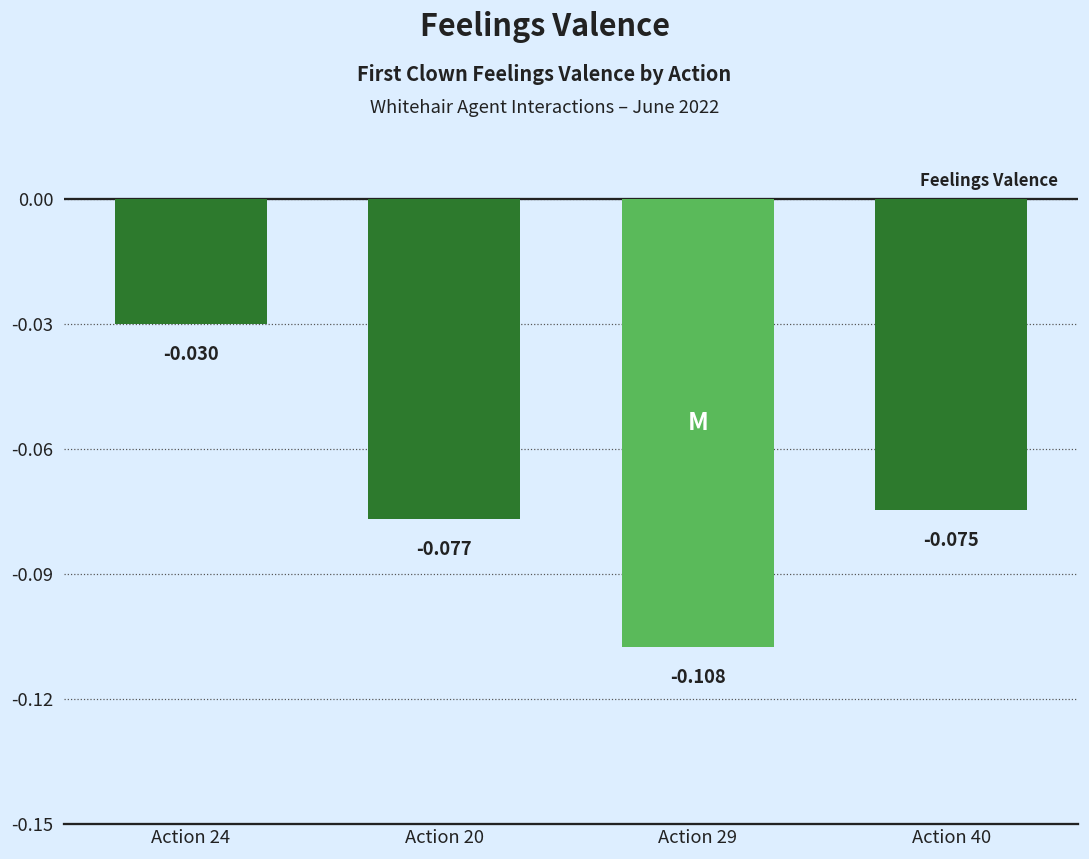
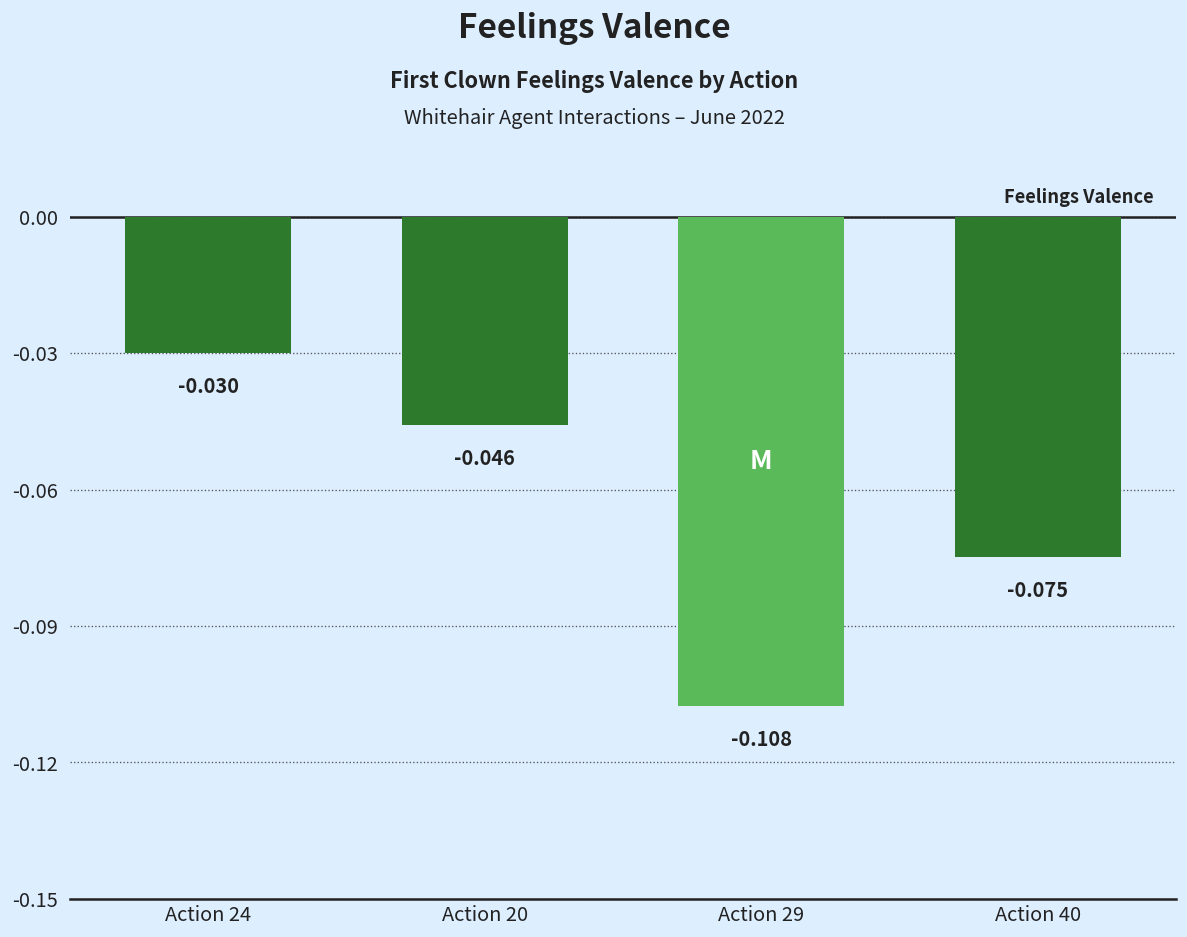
  {
    "Action 24": -0.030,
-   "Action 20": -0.077,
+   "Action 20": -0.046,
    "Action 29": -0.108,
    "Action 40": -0.075
  }
